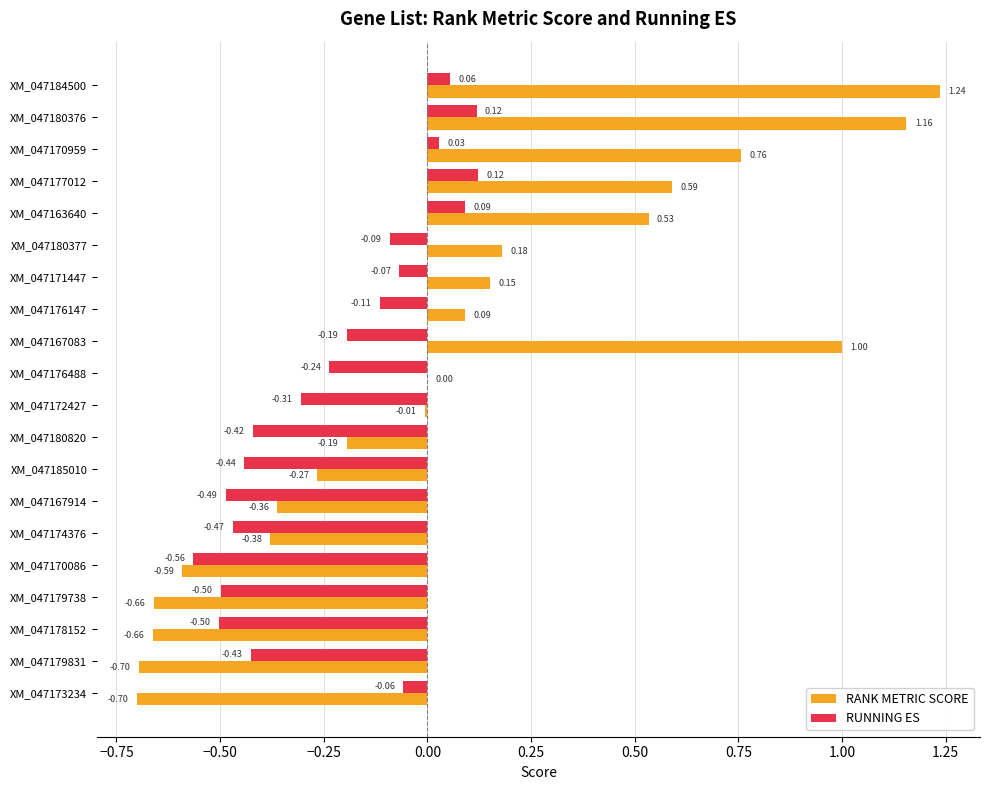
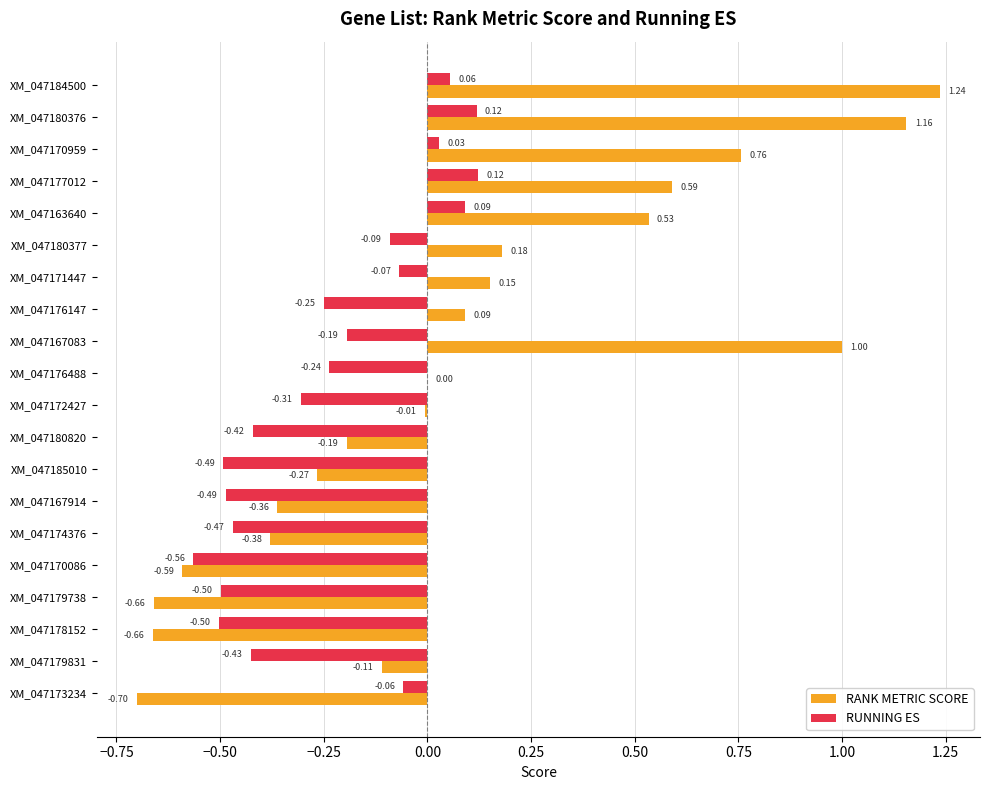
  {
    "RANK METRIC SCORE": {
      "XM_047184500": 1.24,
      "XM_047180376": 1.16,
      "XM_047170959": 0.76,
      "XM_047177012": 0.59,
      "XM_047163640": 0.53,
      "XM_047180377": 0.18,
      "XM_047171447": 0.15,
      "XM_047176147": 0.09,
      "XM_047167083": 1.00,
      "XM_047176488": 0.00,
      "XM_047172427": -0.01,
      "XM_047180820": -0.19,
      "XM_047185010": -0.27,
      "XM_047167914": -0.36,
      "XM_047174376": -0.38,
      "XM_047170086": -0.59,
      "XM_047179738": -0.66,
      "XM_047178152": -0.66,
-     "XM_047179831": -0.70,
+     "XM_047179831": -0.11,
      "XM_047173234": -0.70
    },
    "RUNNING ES": {
      "XM_047184500": 0.06,
      "XM_047180376": 0.12,
      "XM_047170959": 0.03,
      "XM_047177012": 0.12,
      "XM_047163640": 0.09,
      "XM_047180377": -0.09,
      "XM_047171447": -0.07,
-     "XM_047176147": -0.11,
+     "XM_047176147": -0.25,
      "XM_047167083": -0.19,
      "XM_047176488": -0.24,
      "XM_047172427": -0.31,
      "XM_047180820": -0.42,
-     "XM_047185010": -0.44,
+     "XM_047185010": -0.49,
      "XM_047167914": -0.49,
      "XM_047174376": -0.47,
      "XM_047170086": -0.56,
      "XM_047179738": -0.50,
      "XM_047178152": -0.50,
      "XM_047179831": -0.43,
      "XM_047173234": -0.06
    }
  }
